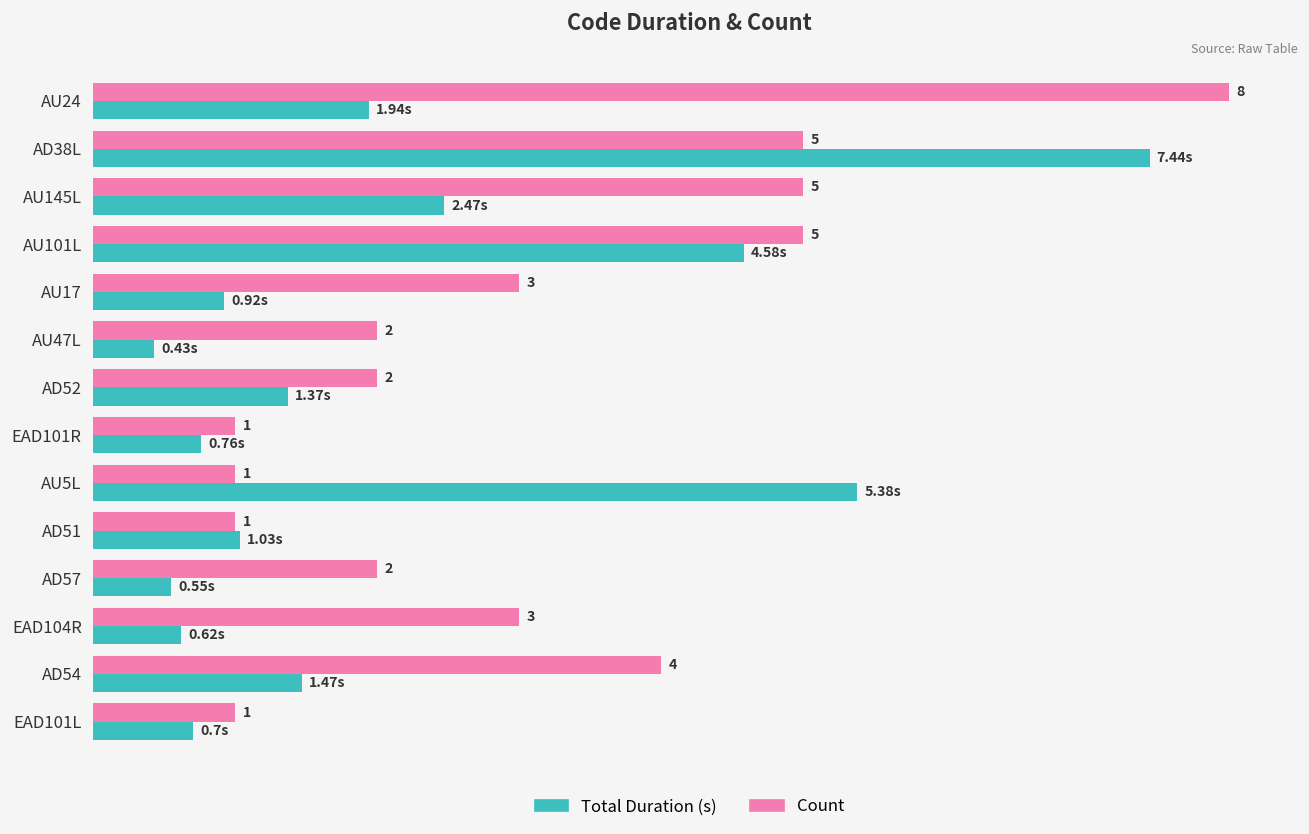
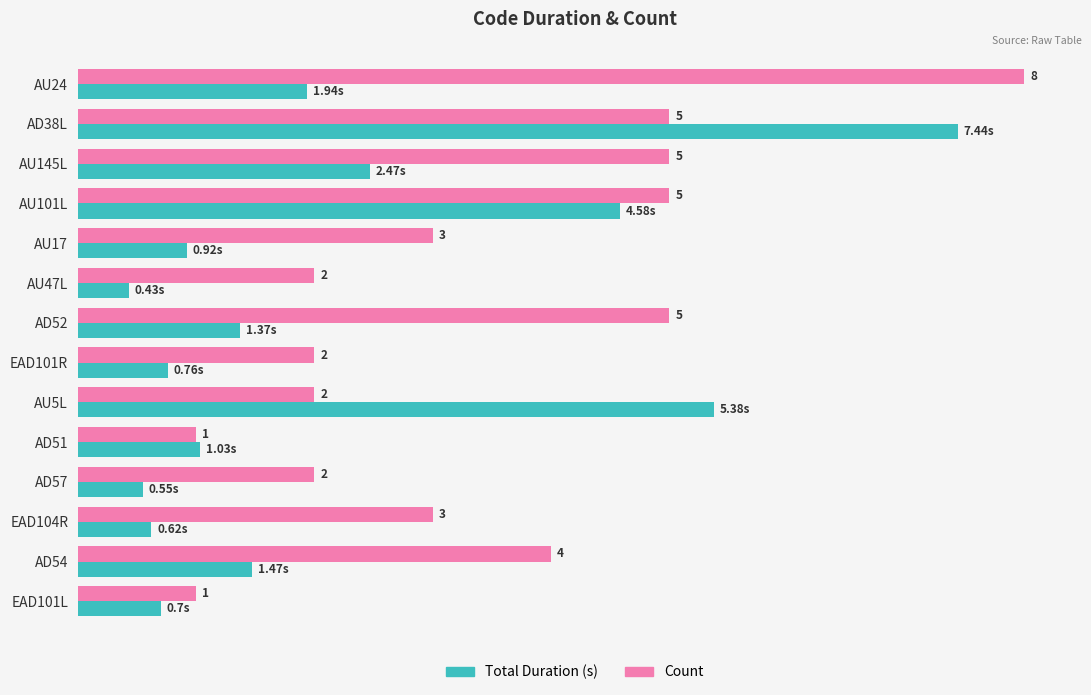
  {
    "Total Duration (s)": {
      "AU24": "1.94s",
      "AD38L": "7.44s",
      "AU145L": "2.47s",
      "AU101L": "4.58s",
      "AU17": "0.92s",
      "AU47L": "0.43s",
      "AD52": "1.37s",
      "EAD101R": "0.76s",
      "AU5L": "5.38s",
      "AD51": "1.03s",
      "AD57": "0.55s",
      "EAD104R": "0.62s",
      "AD54": "1.47s",
      "EAD101L": "0.7s"
    },
    "Count": {
      "AU24": "8",
      "AD38L": "5",
      "AU145L": "5",
      "AU101L": "5",
      "AU17": "3",
      "AU47L": "2",
-     "AD52": "2",
-     "EAD101R": "1",
-     "AU5L": "1",
+     "AD52": "5",
+     "EAD101R": "2",
+     "AU5L": "2",
      "AD51": "1",
      "AD57": "2",
      "EAD104R": "3",
      "AD54": "4",
      "EAD101L": "1"
    }
  }
